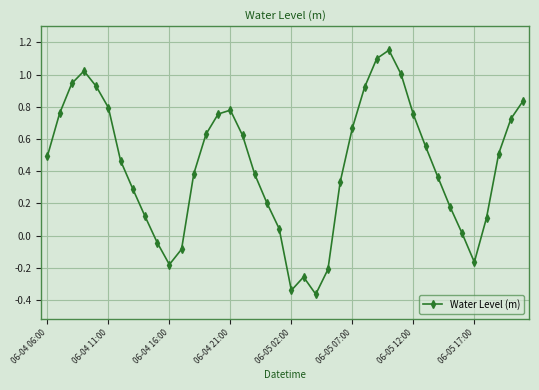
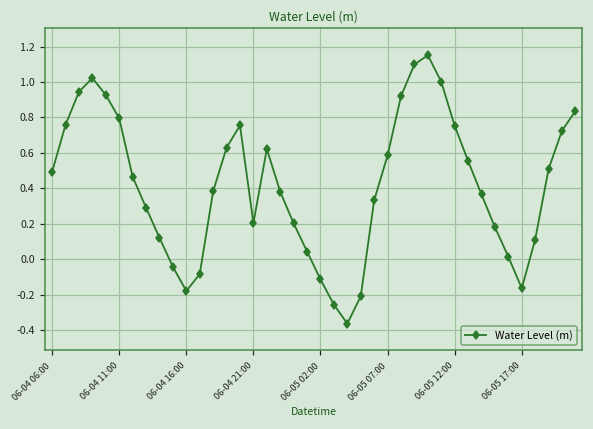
  {
    "06-04 06:00": 0.49,
    "06-04 11:00": 0.79,
    "06-04 16:00": -0.18,
-   "06-04 21:00": 0.78,
-   "06-05 02:00": -0.34,
-   "06-05 07:00": 0.67,
+   "06-04 21:00": 0.20,
+   "06-05 02:00": -0.11,
+   "06-05 07:00": 0.59,
    "06-05 12:00": 0.75,
    "06-05 17:00": -0.16
  }
